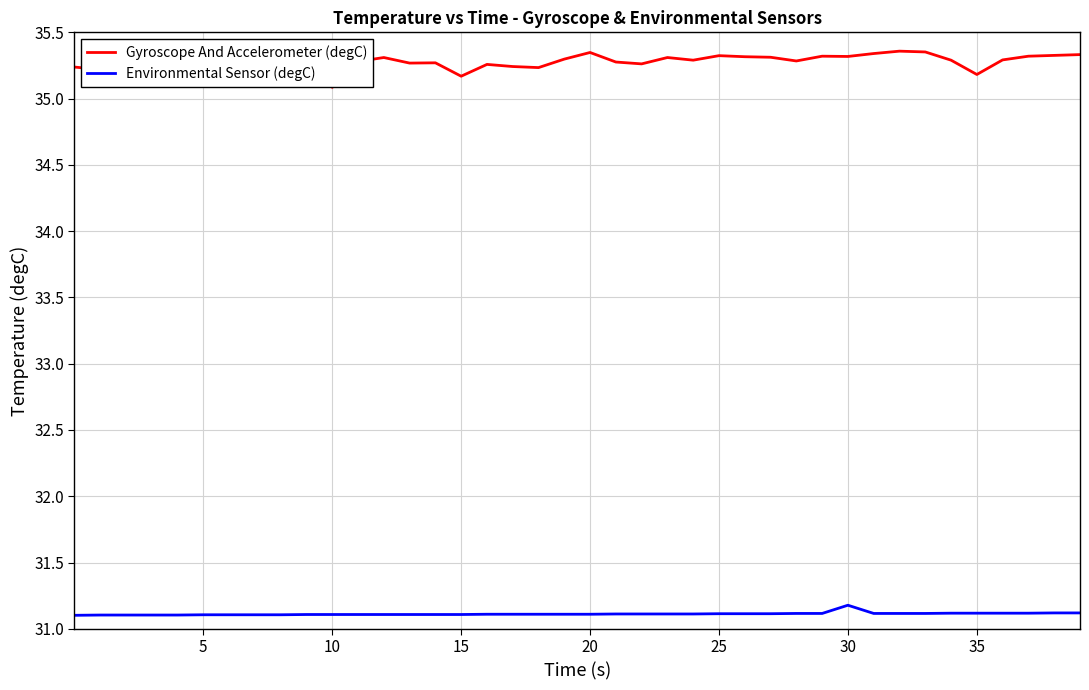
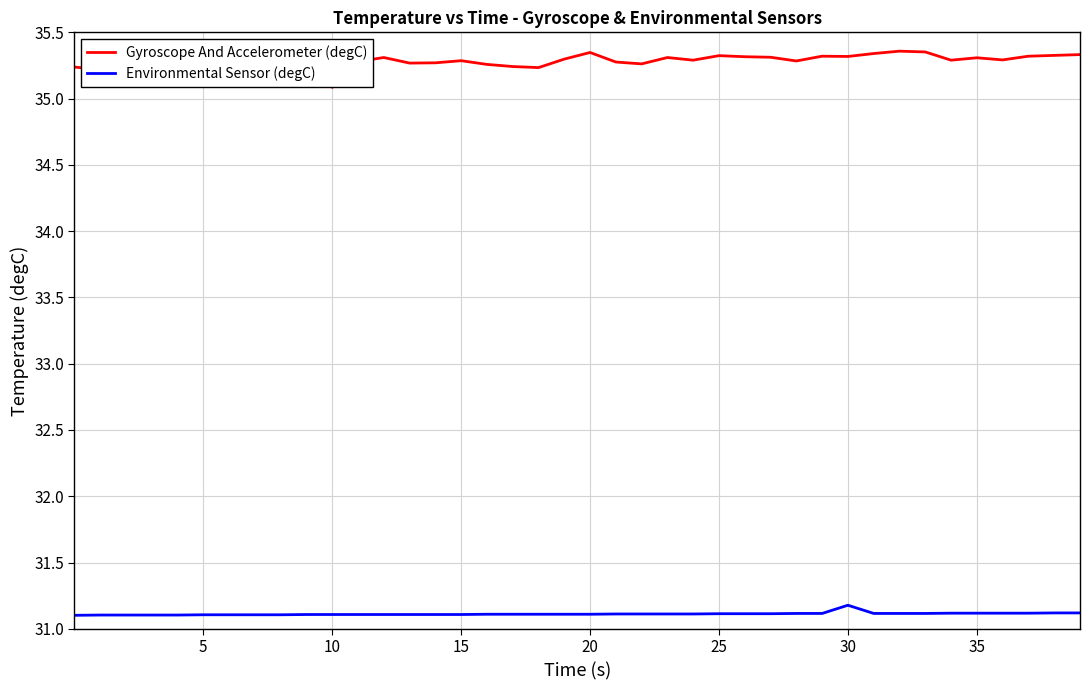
  {
    "Gyroscope And Accelerometer (degC)": {
      "10": 35.09,
-     "15": 35.17,
+     "15": 35.29,
      "20": 35.35,
      "25": 35.32,
      "30": 35.32,
-     "35": 35.18
+     "35": 35.31
    },
    "Environmental Sensor (degC)": {
      "5": 31.11,
      "10": 31.11,
      "15": 31.11,
      "20": 31.11,
      "25": 31.11,
      "30": 31.18,
      "35": 31.12
    }
  }
